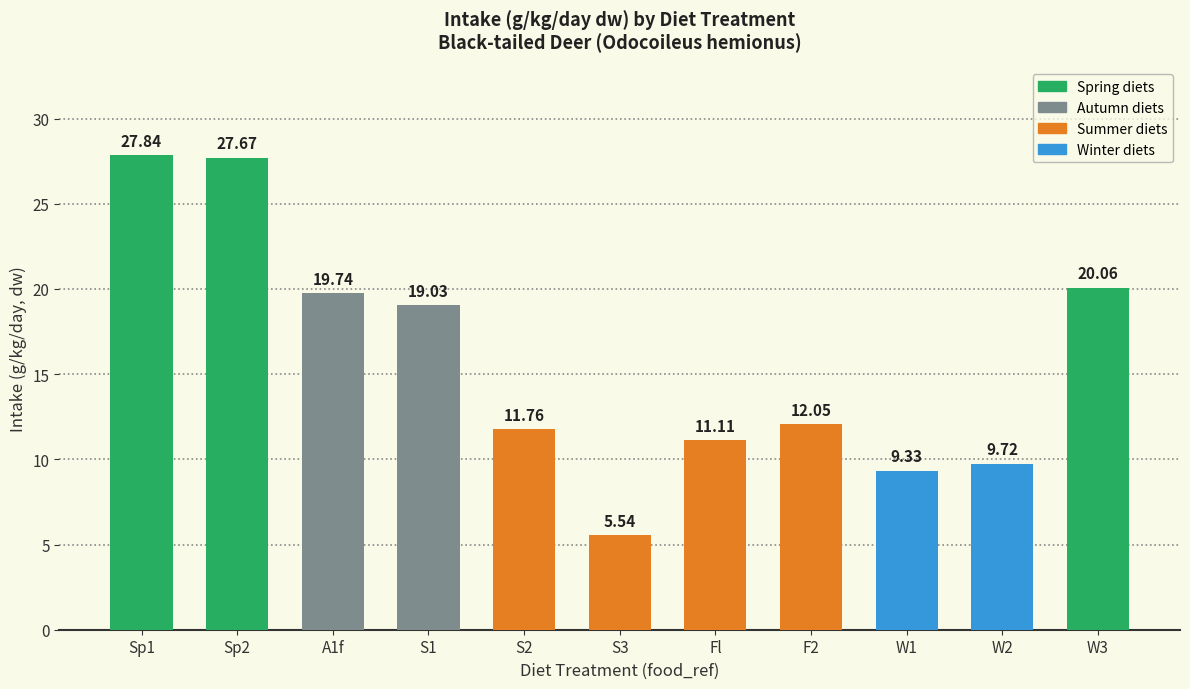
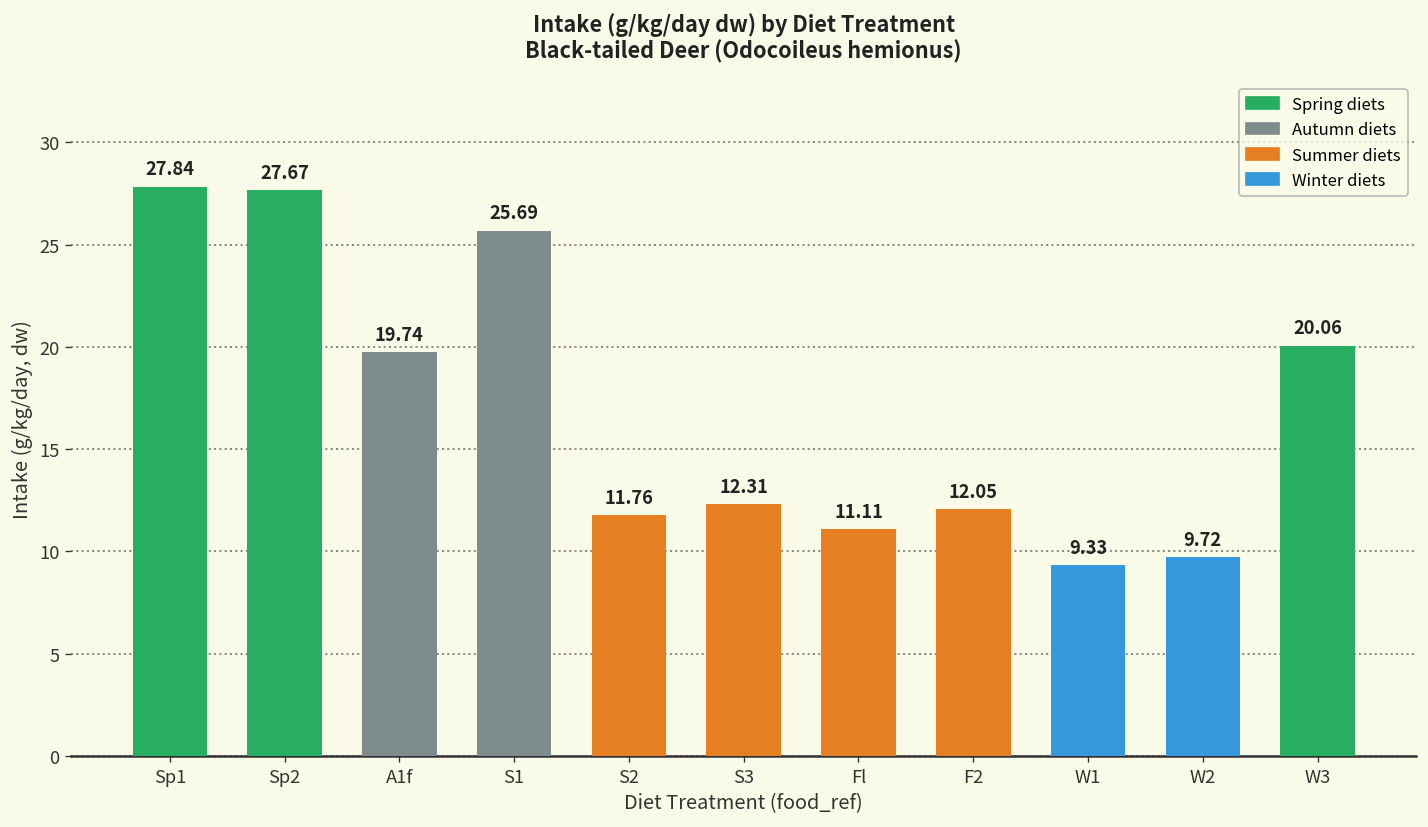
  {
    "Sp1": 27.84,
    "Sp2": 27.67,
    "A1f": 19.74,
-   "S1": 19.03,
+   "S1": 25.69,
    "S2": 11.76,
-   "S3": 5.54,
+   "S3": 12.31,
    "Fl": 11.11,
    "F2": 12.05,
    "W1": 9.33,
    "W2": 9.72,
    "W3": 20.06
  }
